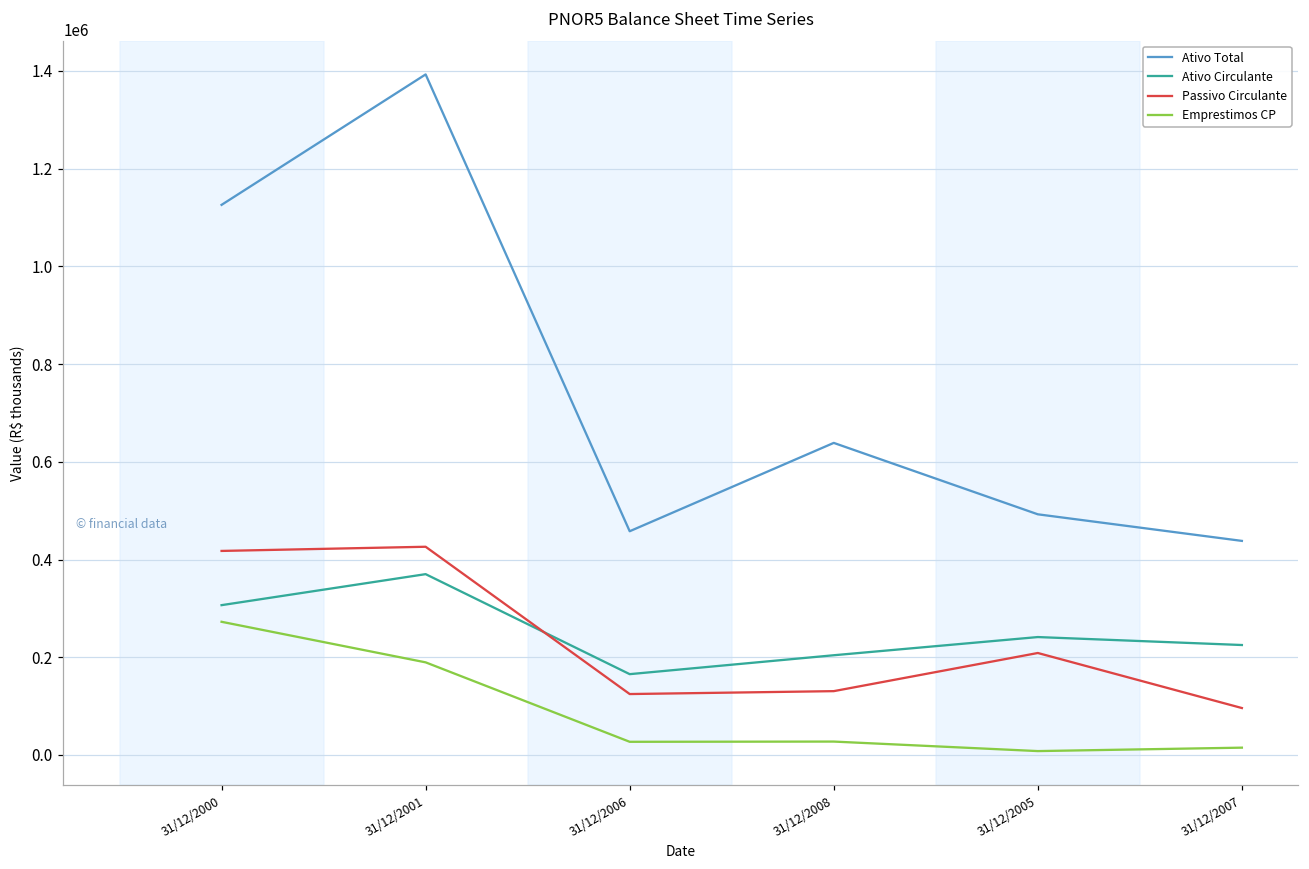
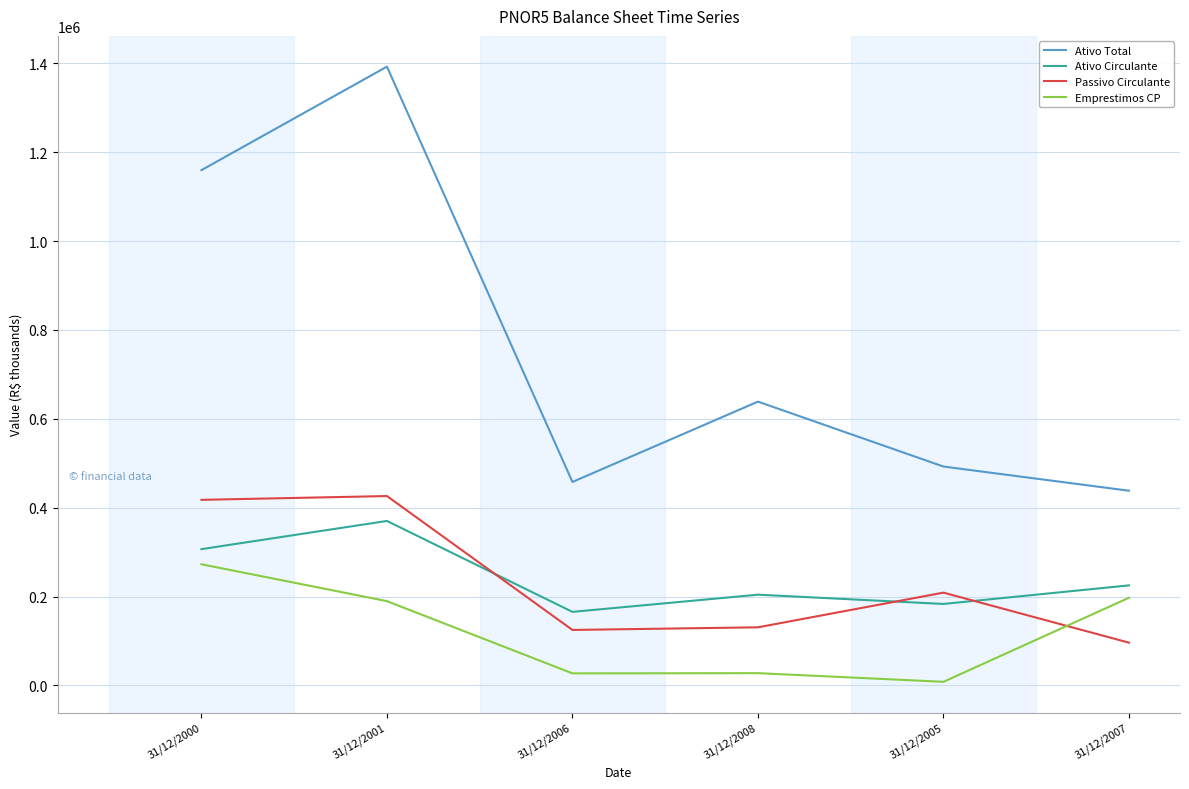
  {
    "Ativo Total": {
-     "31/12/2000": 1130000,
+     "31/12/2000": 1160000,
      "31/12/2001": 1390000,
      "31/12/2006": 460000,
      "31/12/2008": 640000,
      "31/12/2005": 490000,
      "31/12/2007": 440000
    },
    "Ativo Circulante": {
      "31/12/2000": 310000,
      "31/12/2001": 370000,
      "31/12/2006": 170000,
      "31/12/2008": 200000,
-     "31/12/2005": 240000,
+     "31/12/2005": 180000,
      "31/12/2007": 230000
    },
    "Passivo Circulante": {
      "31/12/2000": 420000,
      "31/12/2001": 430000,
      "31/12/2006": 120000,
      "31/12/2008": 130000,
      "31/12/2005": 210000,
      "31/12/2007": 100000
    },
    "Emprestimos CP": {
      "31/12/2000": 270000,
      "31/12/2001": 190000,
      "31/12/2006": 30000,
      "31/12/2008": 30000,
      "31/12/2005": 10000,
-     "31/12/2007": 10000
+     "31/12/2007": 200000
    }
  }
